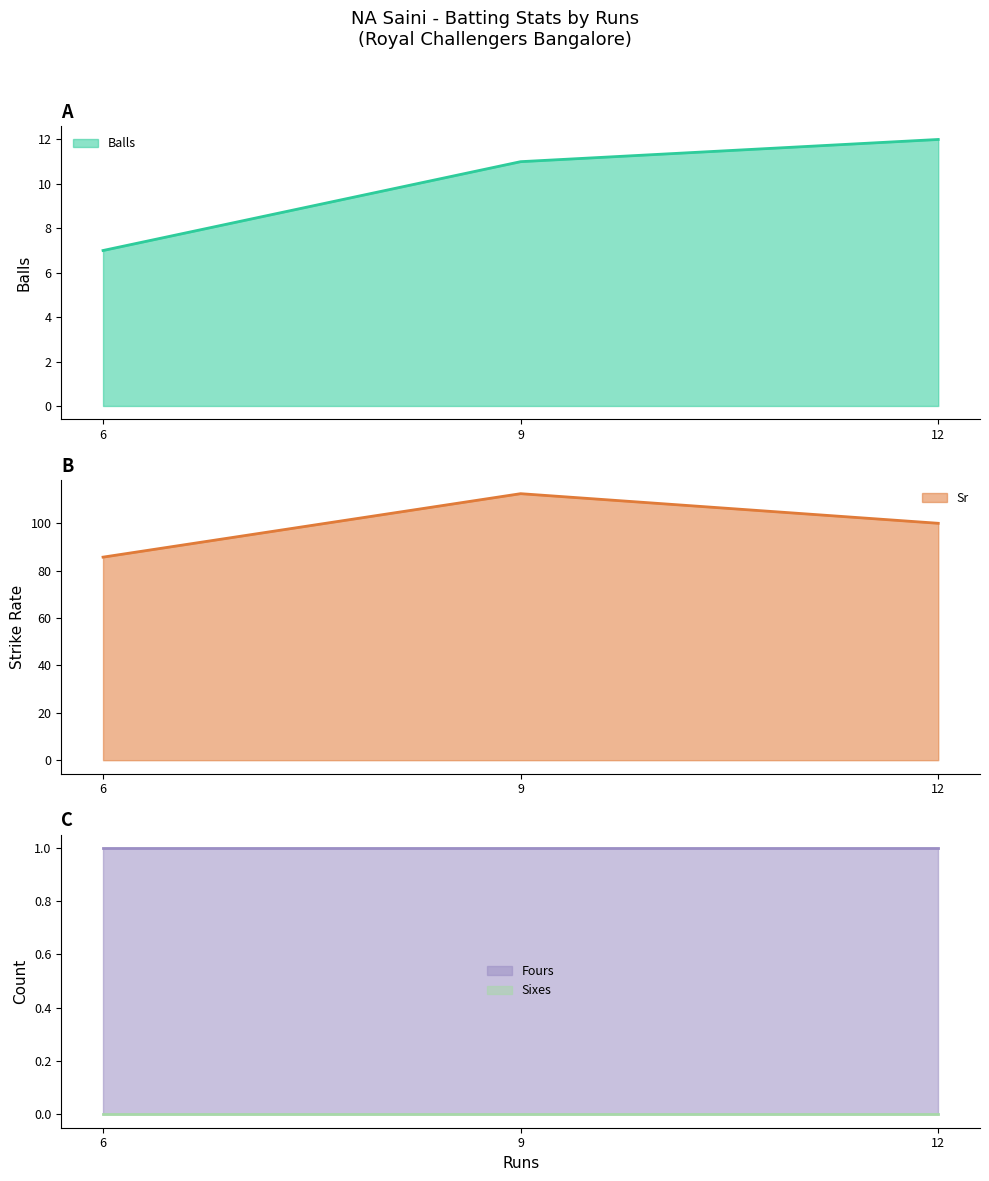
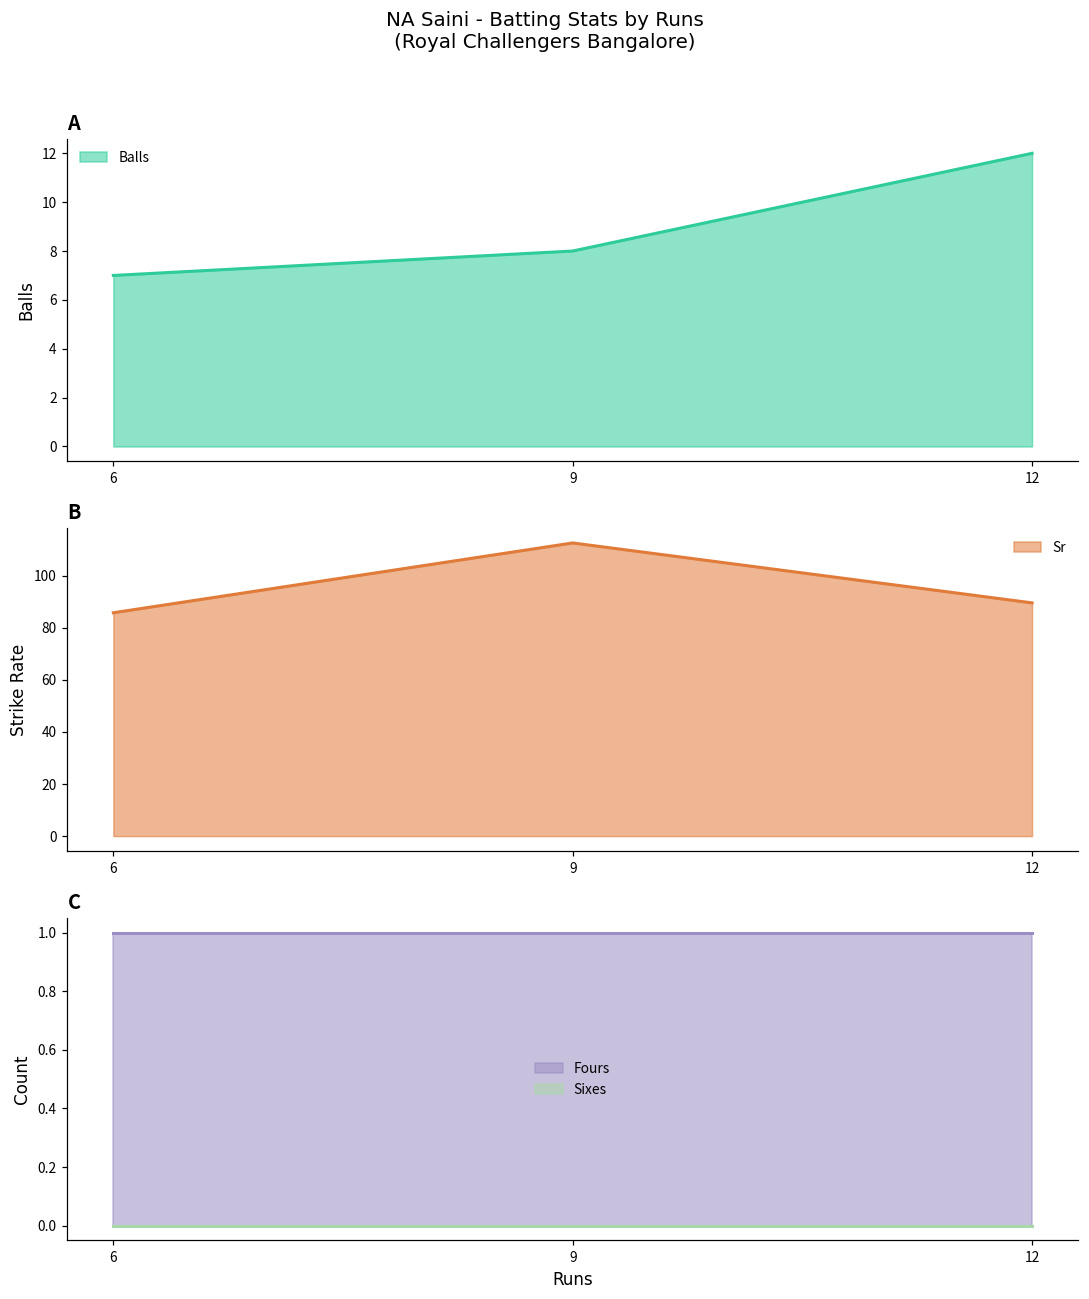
  {
    "A": {
      "6": 7,
-     "9": 11,
+     "9": 8,
      "12": 12
    },
    "B": {
      "6": 86,
      "9": 113,
-     "12": 100
+     "12": 90
    },
    "C": {
      "Fours": {
        "6": 1.00,
        "9": 1.00,
        "12": 1.00
      },
      "Sixes": {
        "6": 0.00,
        "9": 0.00,
        "12": 0.00
      }
    }
  }
